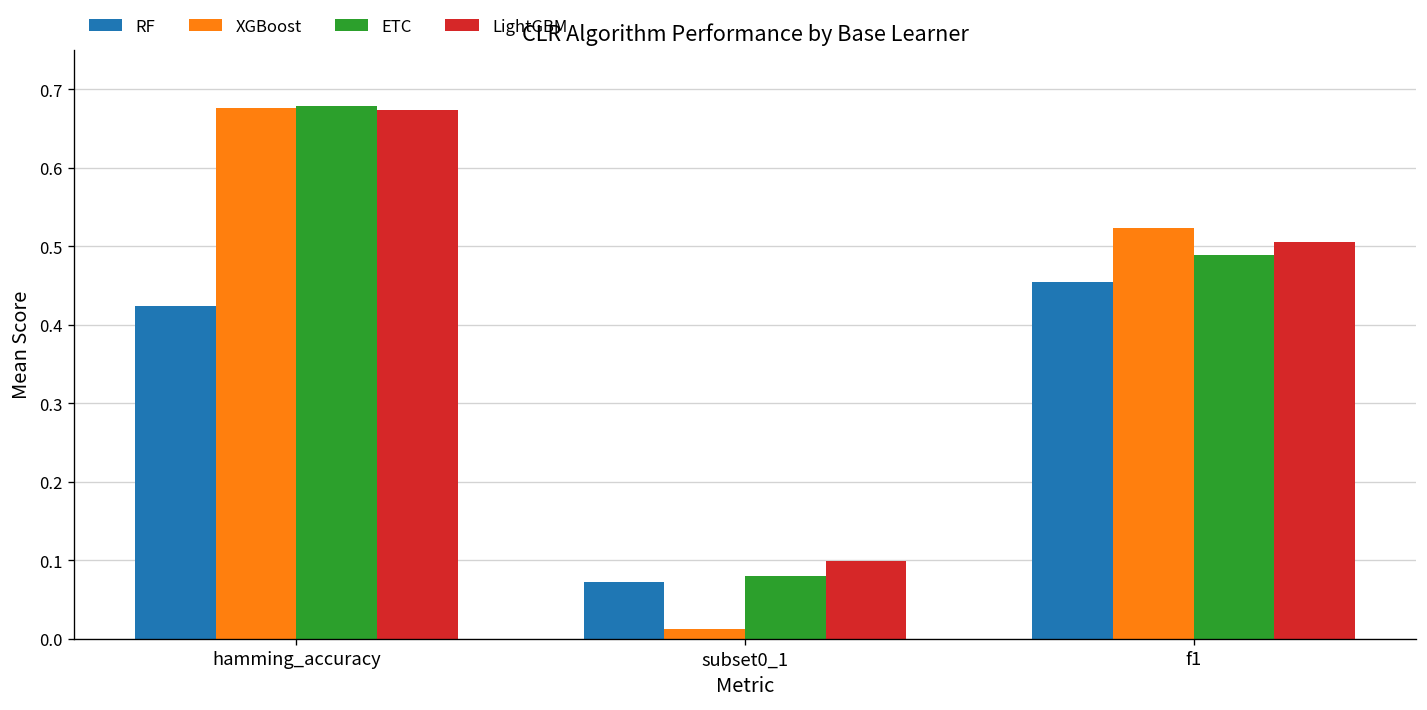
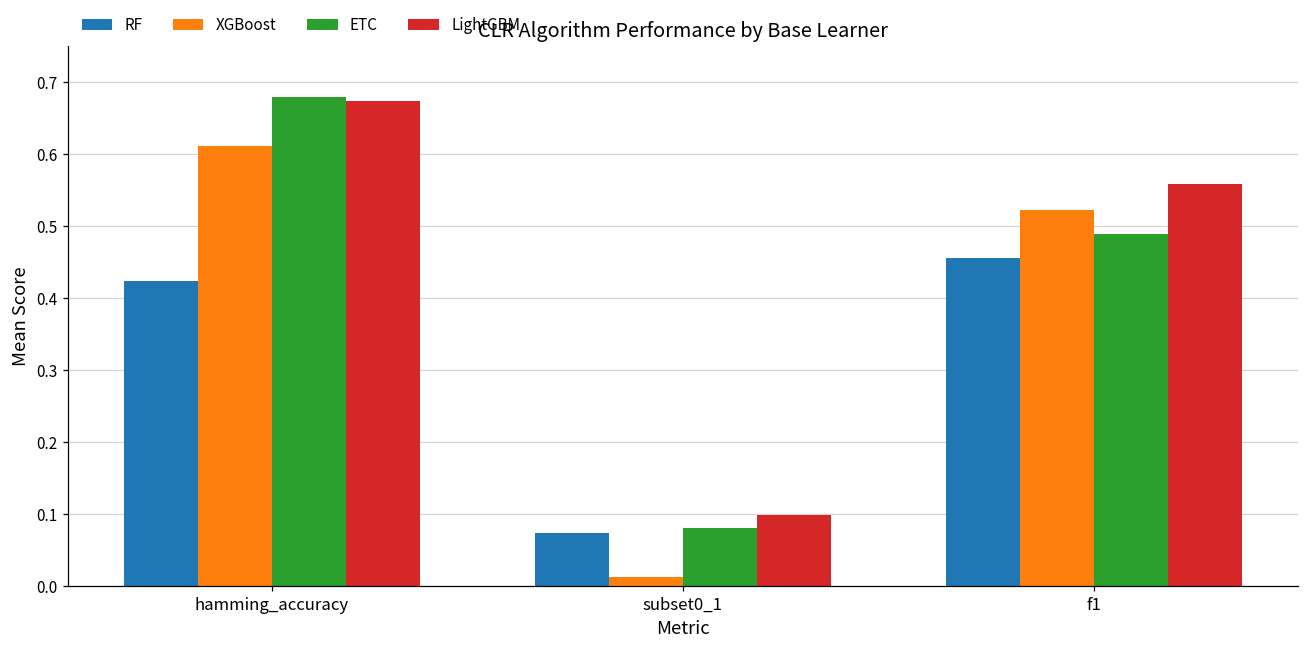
  {
    "RF": {
      "hamming_accuracy": 0.42,
      "subset0_1": 0.07,
      "f1": 0.46
    },
    "XGBoost": {
-     "hamming_accuracy": 0.68,
+     "hamming_accuracy": 0.61,
      "subset0_1": 0.01,
      "f1": 0.52
    },
    "ETC": {
      "hamming_accuracy": 0.68,
      "subset0_1": 0.08,
      "f1": 0.49
    },
    "LightGBM": {
      "hamming_accuracy": 0.67,
      "subset0_1": 0.10,
-     "f1": 0.51
+     "f1": 0.56
    }
  }
